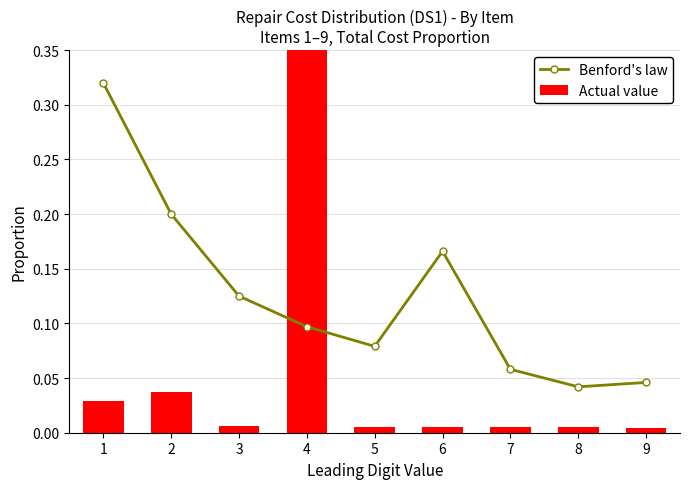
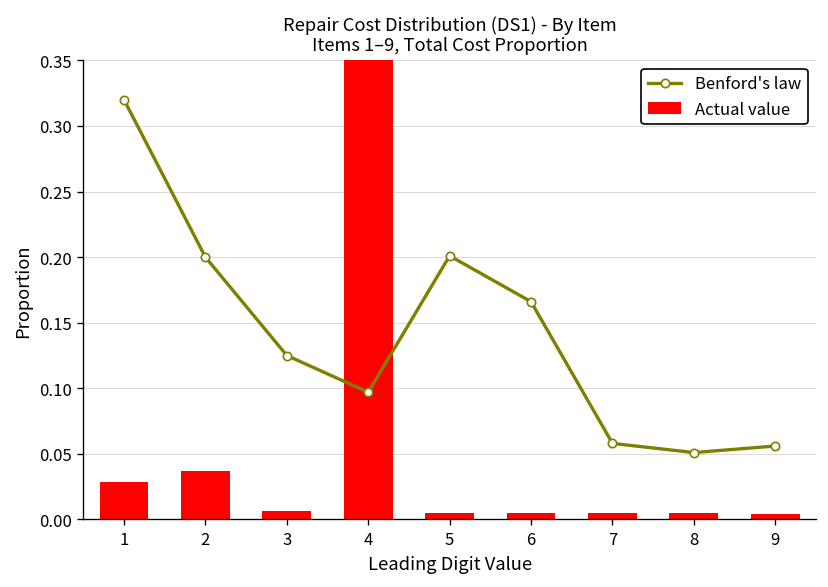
  {
    "Benford's law": {
      "1": 0.320,
      "2": 0.200,
      "3": 0.125,
      "4": 0.097,
-     "5": 0.079,
+     "5": 0.201,
      "6": 0.166,
      "7": 0.058,
-     "8": 0.042,
-     "9": 0.046
+     "8": 0.051,
+     "9": 0.056
    },
    "Actual value": {
      "1": 0.029,
      "2": 0.037,
      "3": 0.006,
      "5": 0.005,
      "6": 0.005,
      "7": 0.005,
      "8": 0.005,
      "9": 0.004
    }
  }
